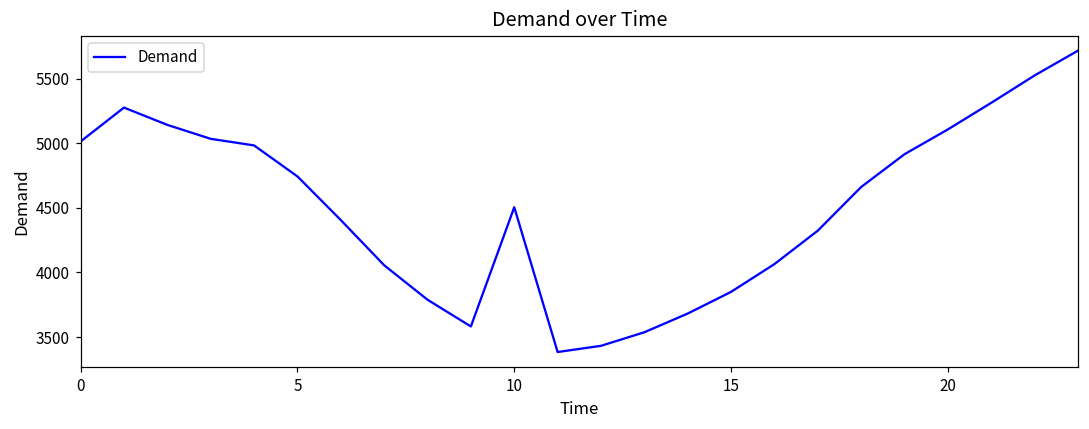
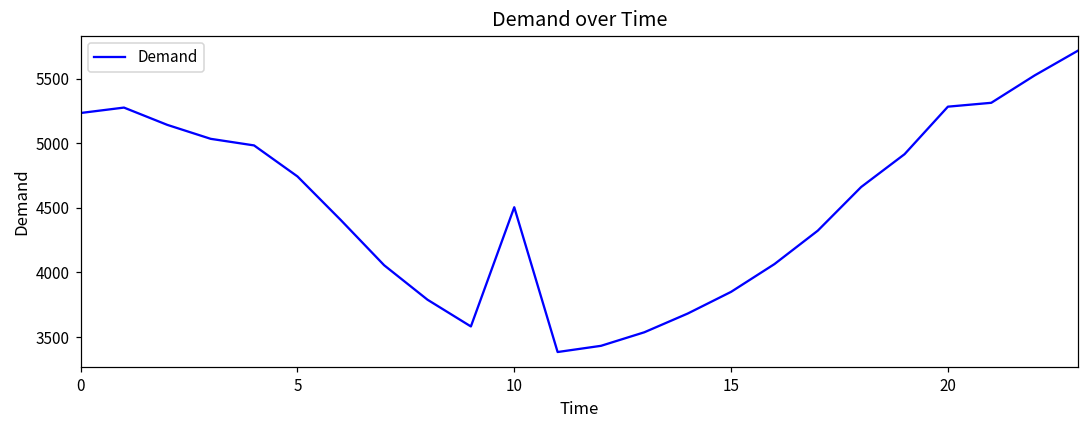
  {
-   "0": 5010,
+   "0": 5240,
    "5": 4740,
    "10": 4510,
    "15": 3850,
-   "20": 5110
+   "20": 5280
  }
